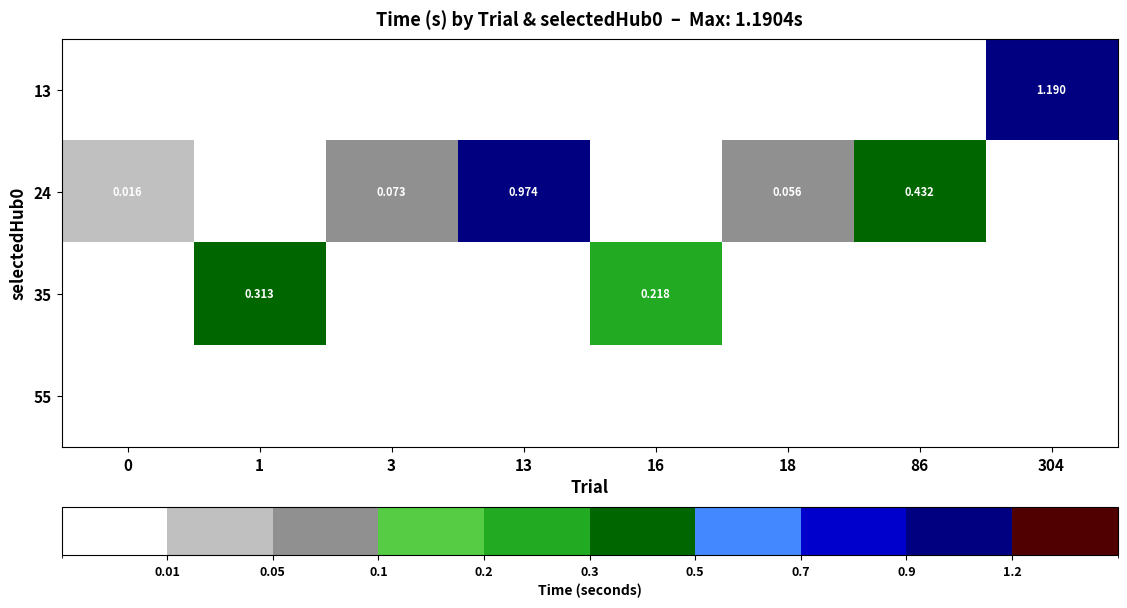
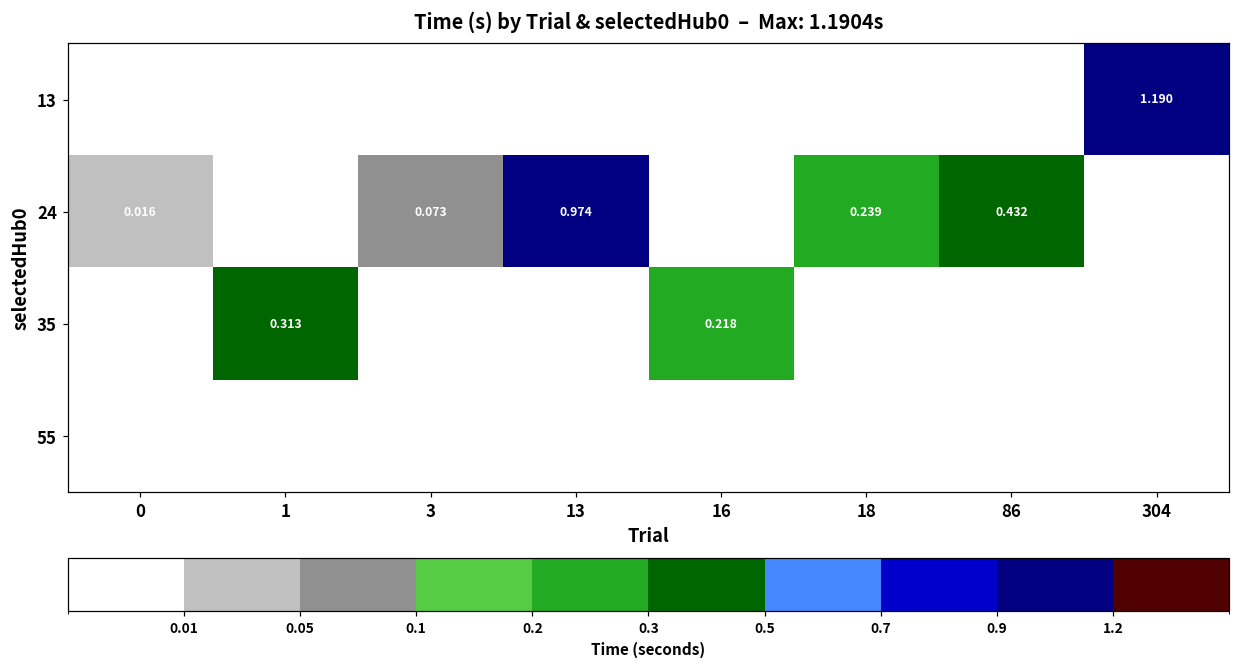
  {
    "Time (s) by Trial & selectedHub0 – Max: 1.1904s": {
      "13": {
        "304": 1.190
      },
      "24": {
        "0": 0.016,
        "3": 0.073,
        "13": 0.974,
-       "18": 0.056,
+       "18": 0.239,
        "86": 0.432
      },
      "35": {
        "1": 0.313,
        "16": 0.218
      }
    }
  }
